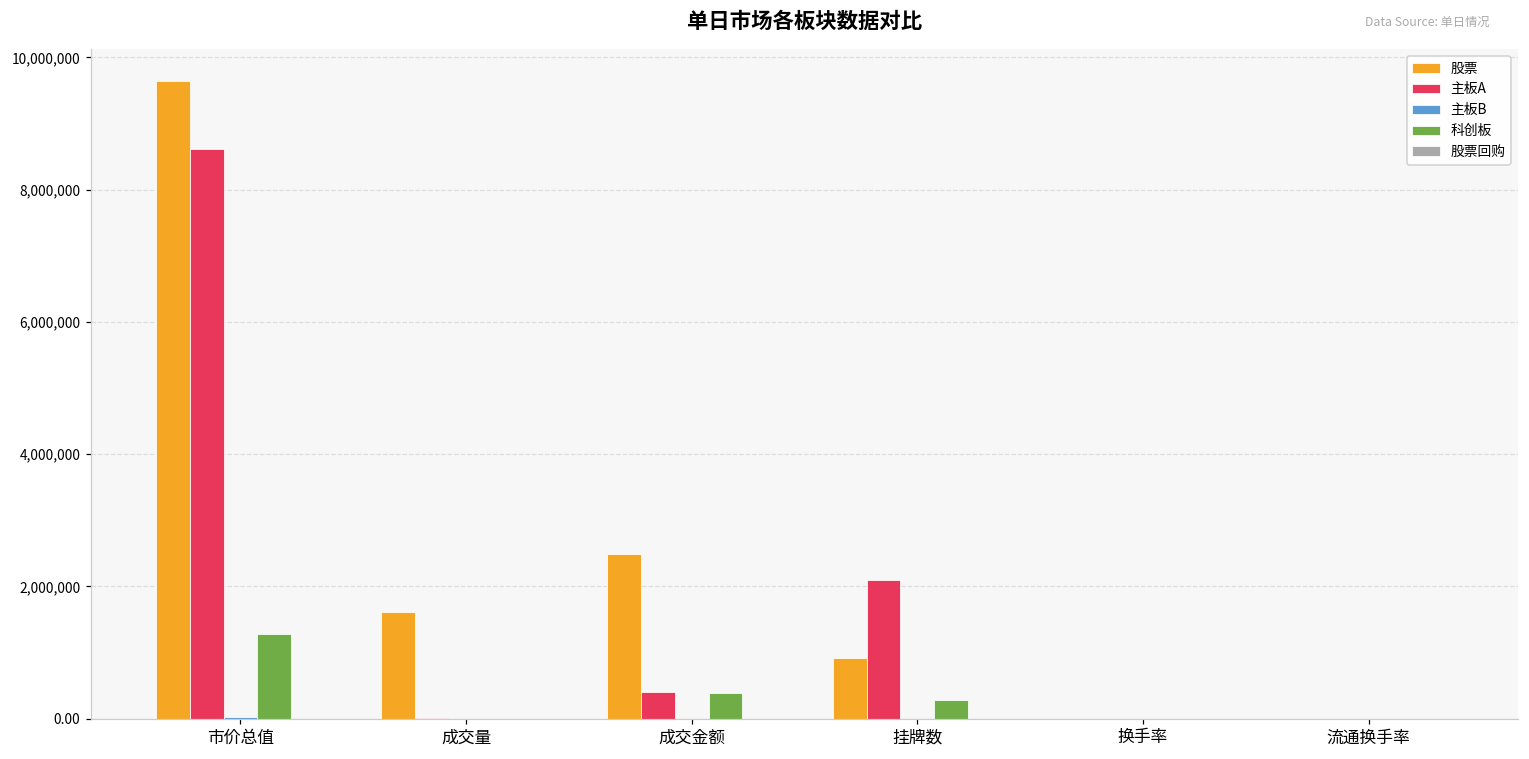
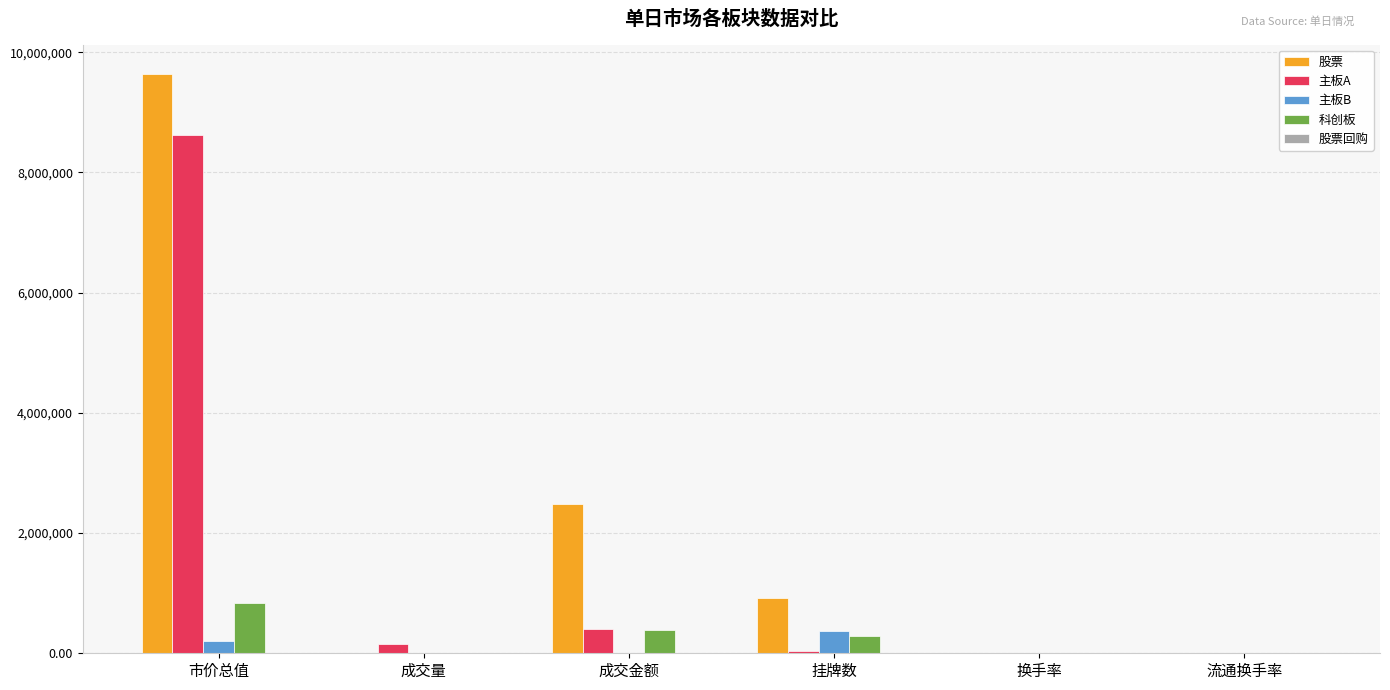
  {
    "股票": {
      "市价总值": "9,600,000",
-     "成交量": "1,600,000",
+     "成交量": "0",
      "成交金额": "2,500,000",
      "挂牌数": "900,000"
    },
    "主板A": {
      "市价总值": "8,600,000",
-     "成交量": "0",
+     "成交量": "200,000",
      "成交金额": "400,000",
-     "挂牌数": "2,100,000"
+     "挂牌数": "0"
    },
    "主板B": {
-     "市价总值": "0",
-     "挂牌数": "0"
+     "市价总值": "200,000",
+     "挂牌数": "400,000"
    },
    "科创板": {
-     "市价总值": "1,300,000",
+     "市价总值": "800,000",
      "成交金额": "400,000",
      "挂牌数": "300,000"
    },
    "股票回购": {
      "市价总值": "0",
      "挂牌数": "0",
      "换手率": "0",
      "流通换手率": "0"
    }
  }
